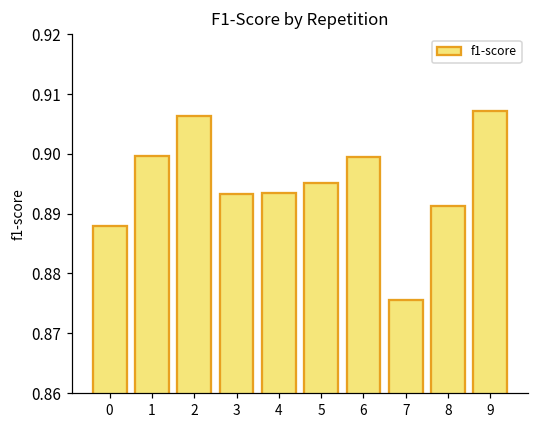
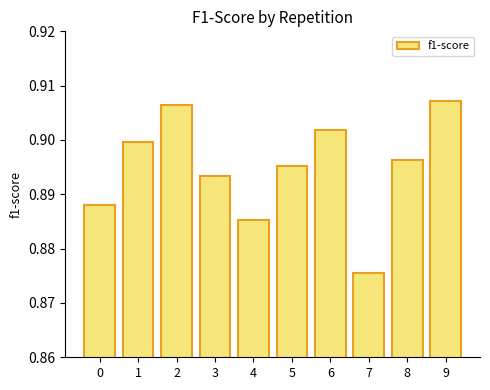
  {
    "0": 0.888,
    "1": 0.900,
    "2": 0.906,
    "3": 0.893,
-   "4": 0.893,
+   "4": 0.885,
    "5": 0.895,
-   "6": 0.900,
+   "6": 0.902,
    "7": 0.876,
-   "8": 0.891,
+   "8": 0.896,
    "9": 0.907
  }
